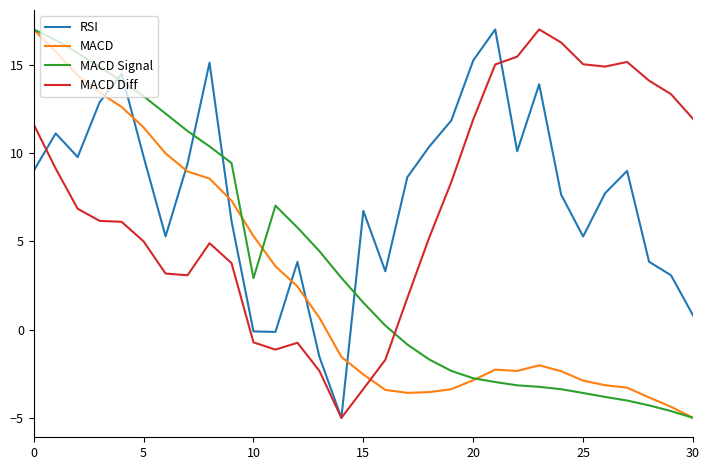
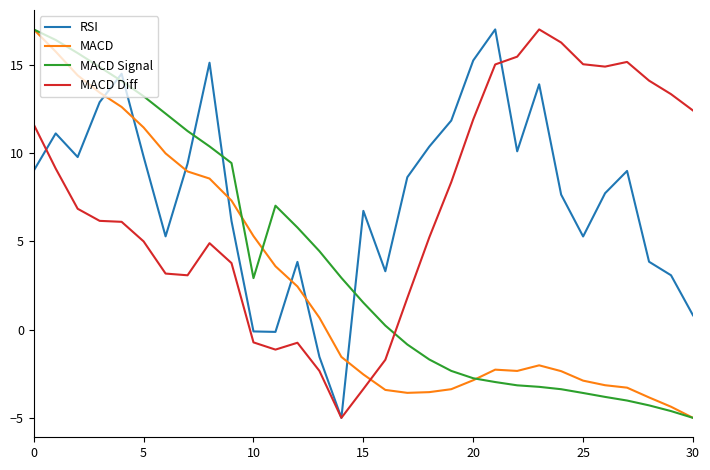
  {
    "RSI": {
      "0": 9.0,
      "5": 9.8,
      "10": -0.1,
      "15": 6.7,
      "20": 15.2,
      "25": 5.3,
      "30": 0.8
    },
    "MACD": {
      "5": 11.4,
      "10": 5.3,
      "15": -2.5,
      "25": -2.9
    },
    "MACD Signal": {
      "10": 2.9,
      "15": 1.5,
      "25": -3.6
    },
    "MACD Diff": {
      "0": 11.6,
      "5": 5.0,
      "10": -0.7,
      "15": -3.4,
      "20": 11.9,
      "25": 15.0,
-     "30": 11.9
+     "30": 12.4
    }
  }
